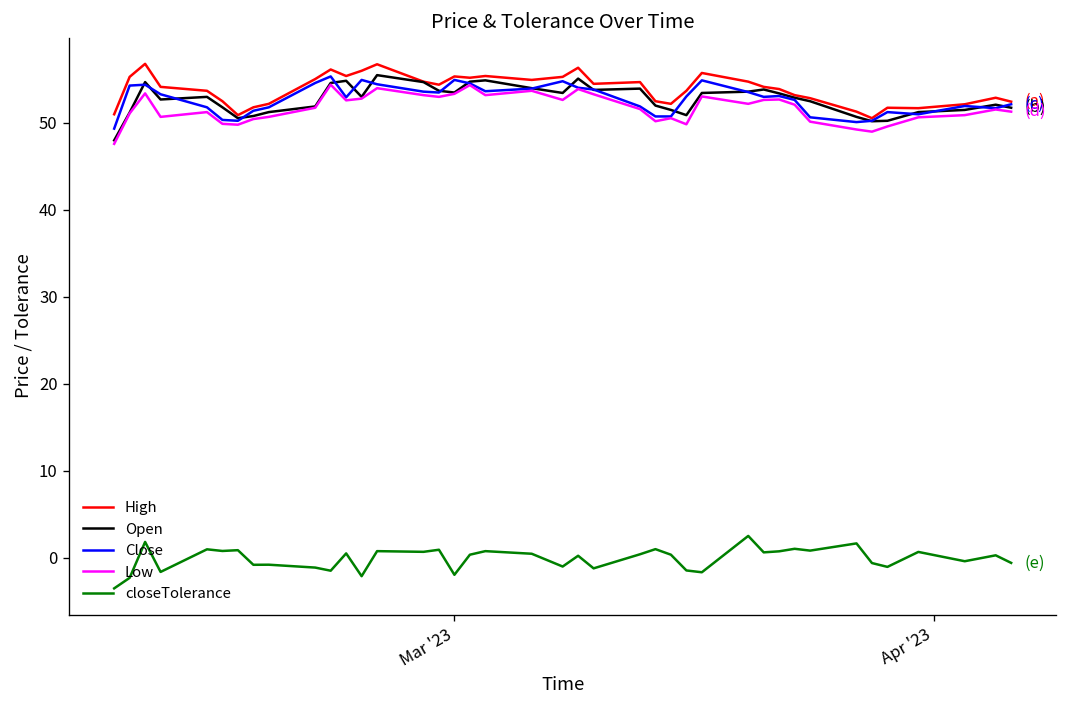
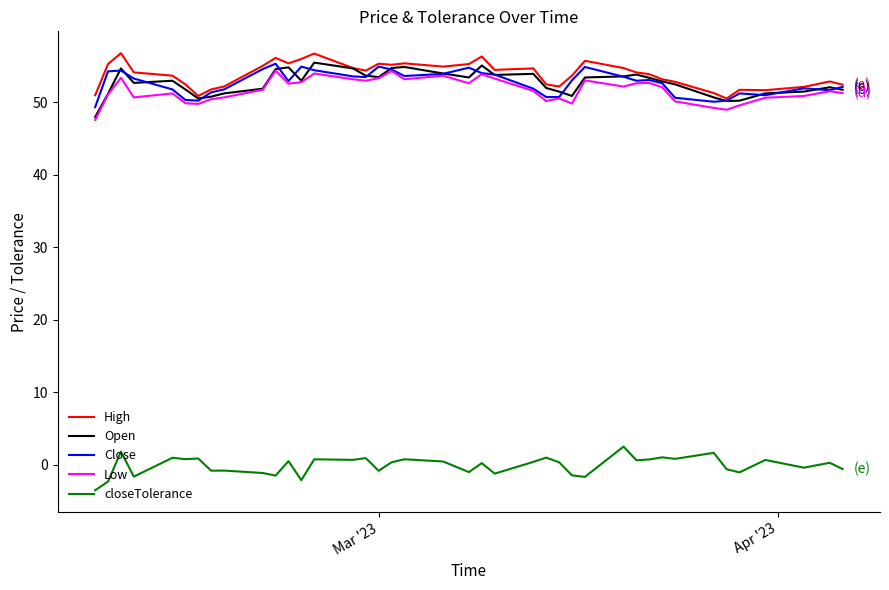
  {
    "High": {
      "Mar '23": 55
    },
    "Close": {
      "Mar '23": 55
    },
    "closeTolerance": {
-     "Mar '23": -2
+     "Mar '23": -1
    }
  }
